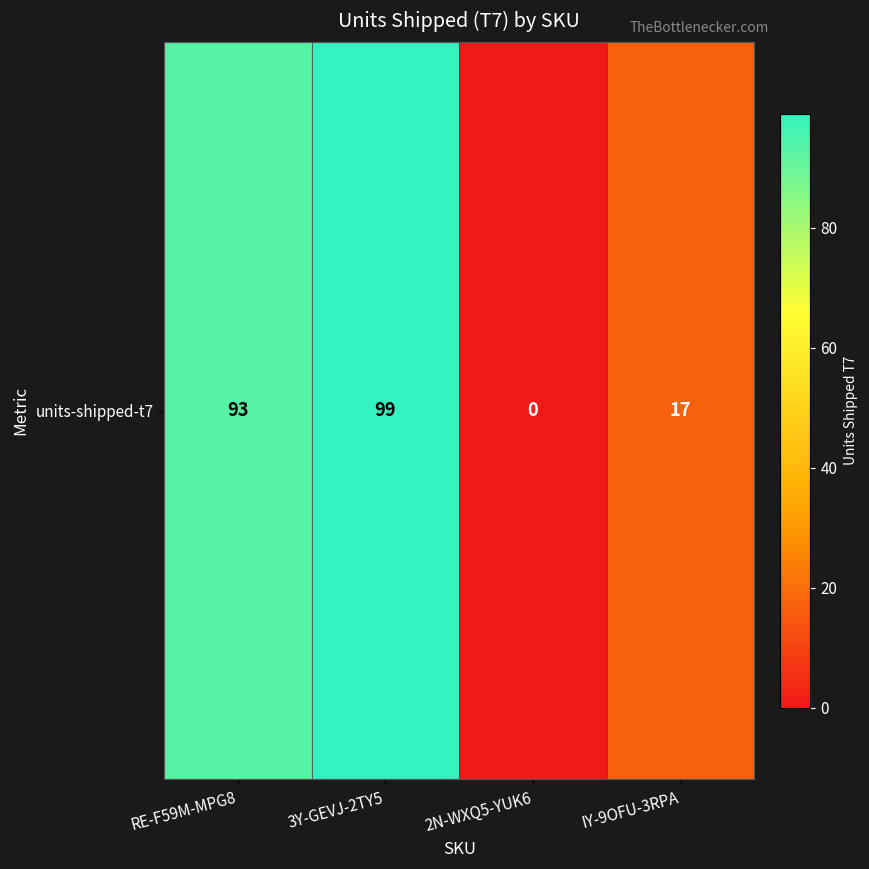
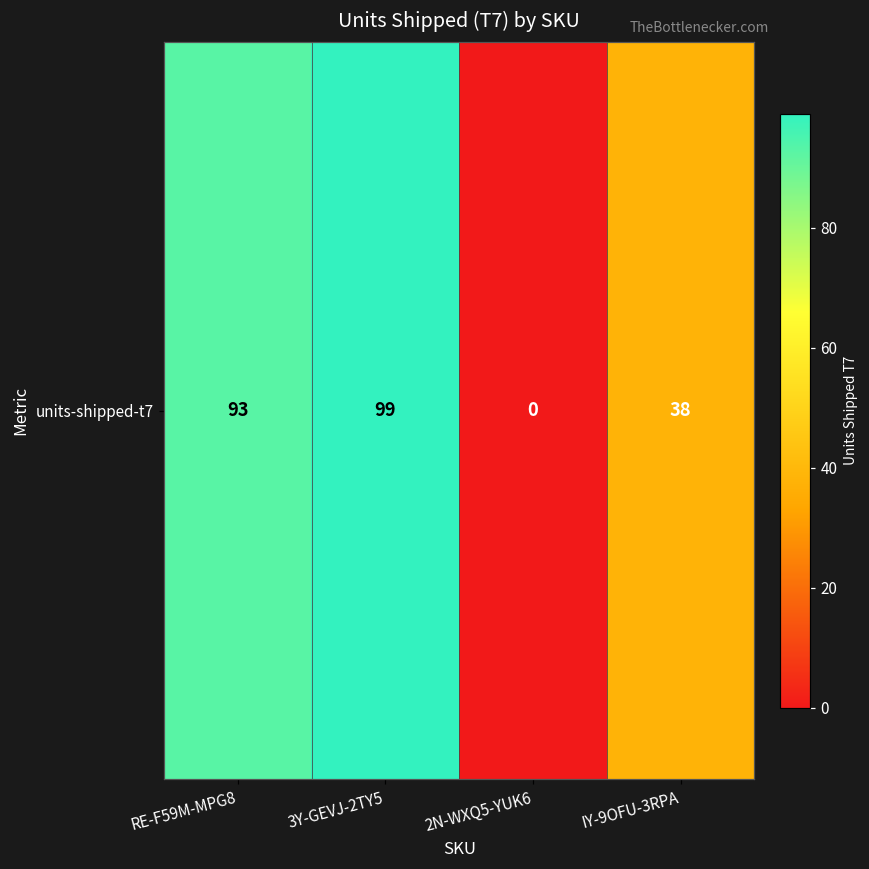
  {
    "units-shipped-t7": {
      "RE-F59M-MPG8": 93,
      "3Y-GEVJ-2TY5": 99,
      "2N-WXQ5-YUK6": 0,
-     "IY-9OFU-3RPA": 17
+     "IY-9OFU-3RPA": 38
    }
  }
